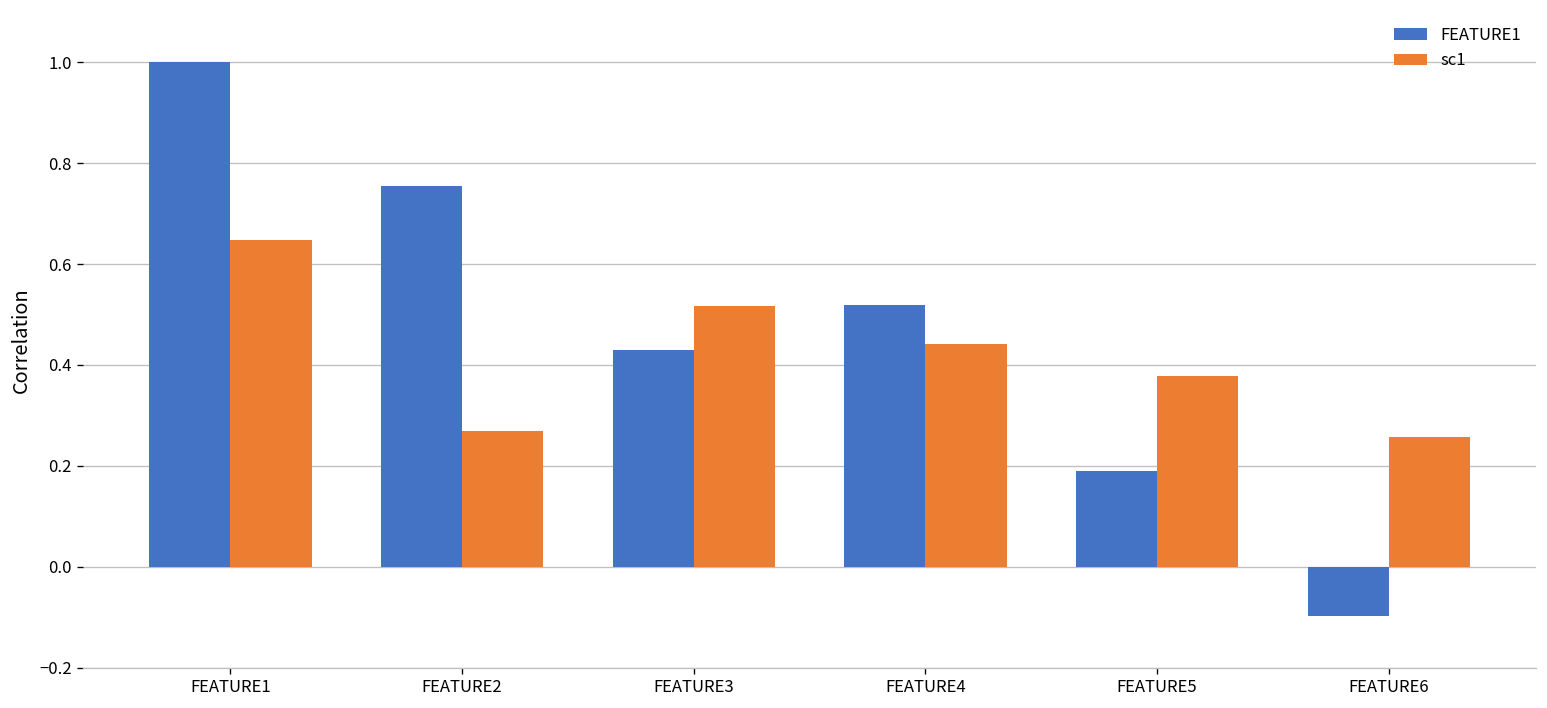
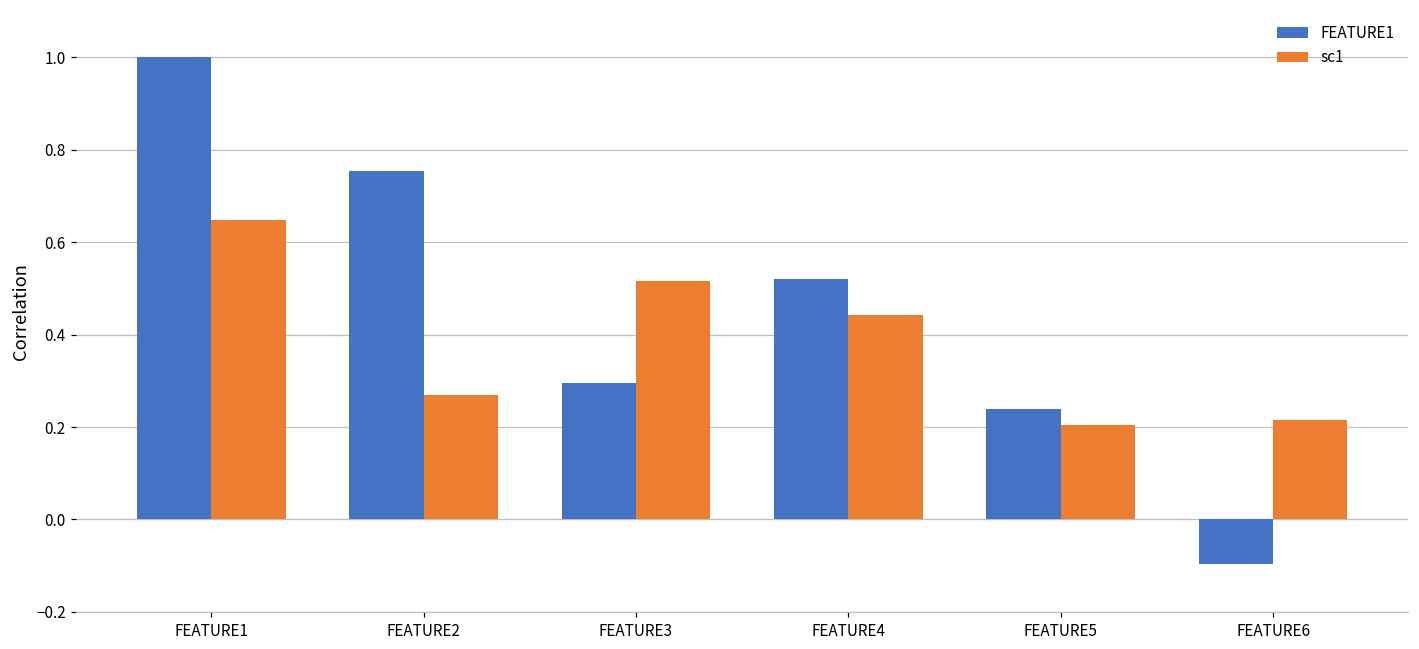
  {
    "FEATURE1": {
      "FEATURE1": 1.00,
      "FEATURE2": 0.75,
-     "FEATURE3": 0.43,
+     "FEATURE3": 0.30,
      "FEATURE4": 0.52,
-     "FEATURE5": 0.19,
+     "FEATURE5": 0.24,
      "FEATURE6": -0.10
    },
    "sc1": {
      "FEATURE1": 0.65,
      "FEATURE2": 0.27,
      "FEATURE3": 0.52,
      "FEATURE4": 0.44,
-     "FEATURE5": 0.38,
-     "FEATURE6": 0.26
+     "FEATURE5": 0.21,
+     "FEATURE6": 0.21
    }
  }
